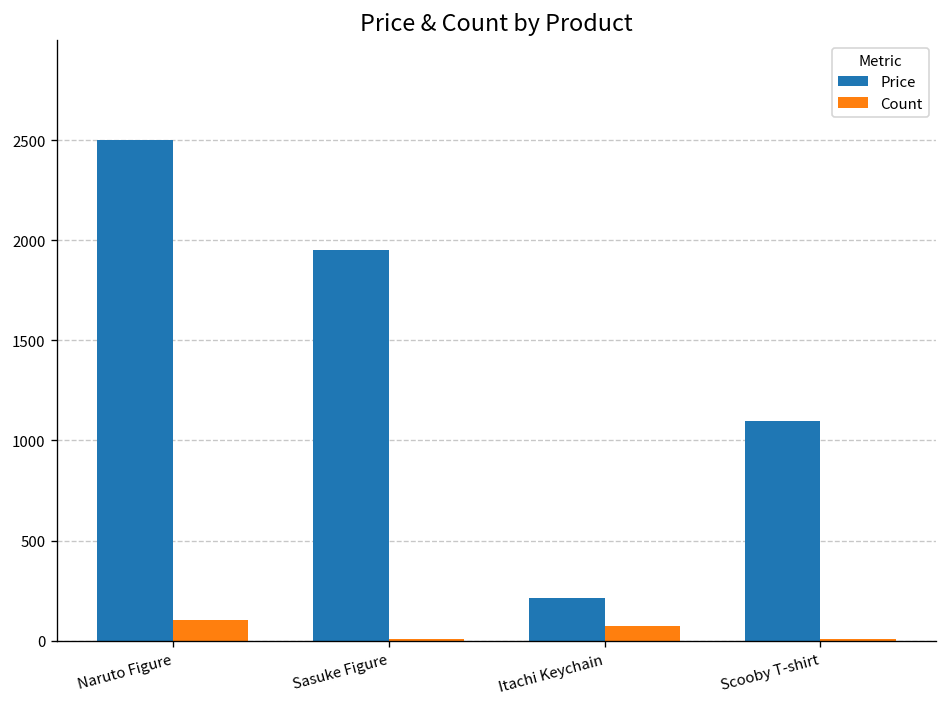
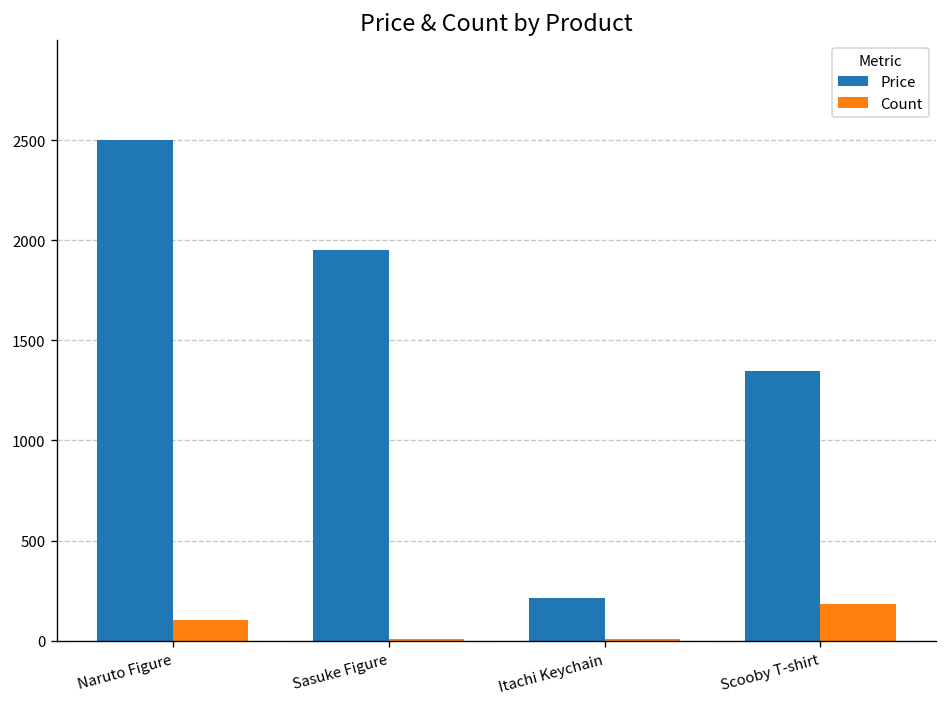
  {
    "Price": {
      "Naruto Figure": 2500,
      "Sasuke Figure": 1950,
      "Itachi Keychain": 210,
-     "Scooby T-shirt": 1100
+     "Scooby T-shirt": 1350
    },
    "Count": {
      "Naruto Figure": 100,
-     "Itachi Keychain": 70,
-     "Scooby T-shirt": 10
+     "Itachi Keychain": 10,
+     "Scooby T-shirt": 180
    }
  }
